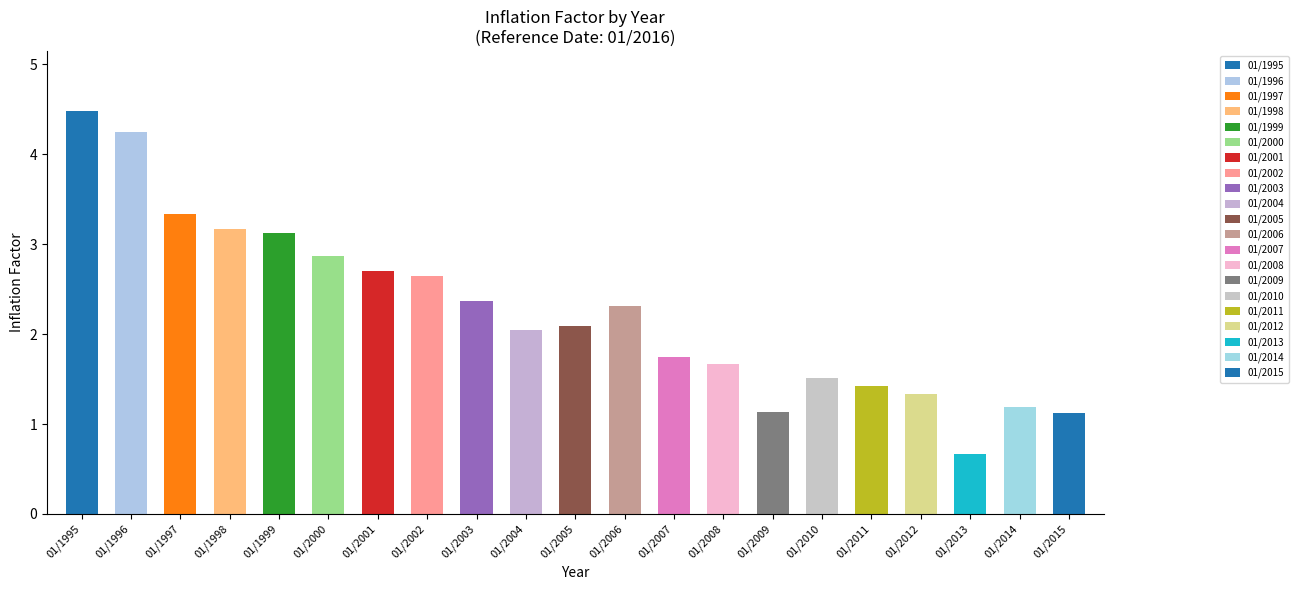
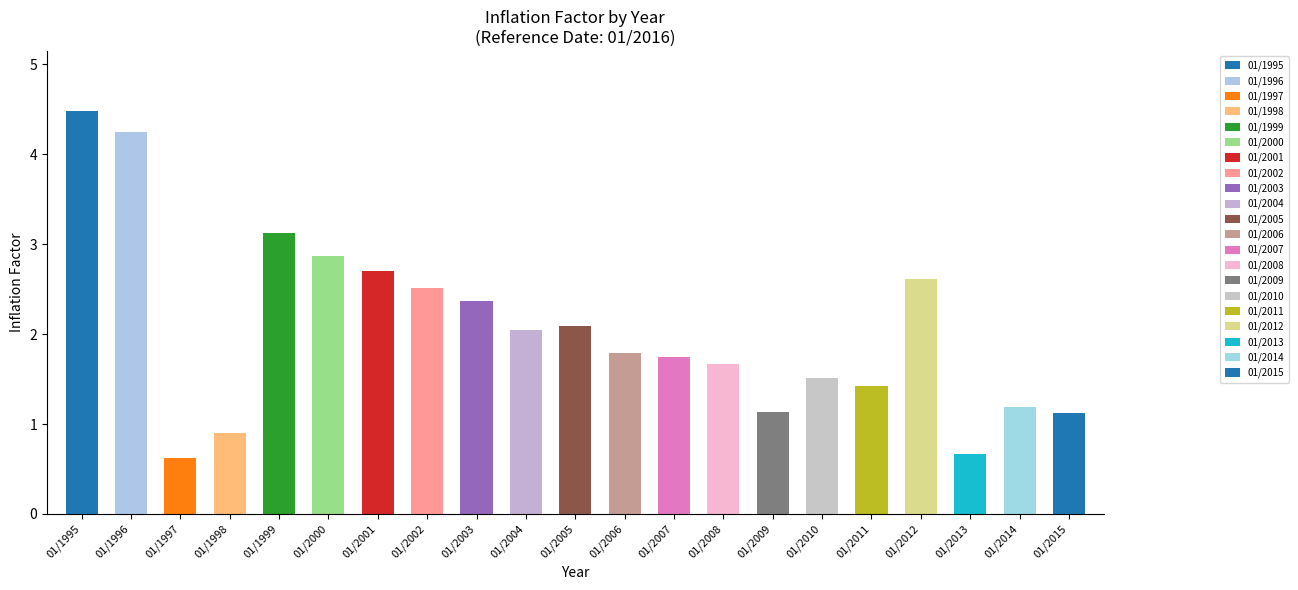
  {
    "01/1995": 4.5,
    "01/1996": 4.2,
-   "01/1997": 3.3,
-   "01/1998": 3.2,
+   "01/1997": 0.6,
+   "01/1998": 0.9,
    "01/1999": 3.1,
    "01/2000": 2.9,
    "01/2001": 2.7,
-   "01/2002": 2.6,
+   "01/2002": 2.5,
    "01/2003": 2.4,
    "01/2004": 2.0,
    "01/2005": 2.1,
-   "01/2006": 2.3,
+   "01/2006": 1.8,
    "01/2007": 1.7,
    "01/2008": 1.7,
    "01/2009": 1.1,
    "01/2010": 1.5,
    "01/2011": 1.4,
-   "01/2012": 1.3,
+   "01/2012": 2.6,
    "01/2013": 0.7,
    "01/2014": 1.2,
    "01/2015": 1.1
  }
